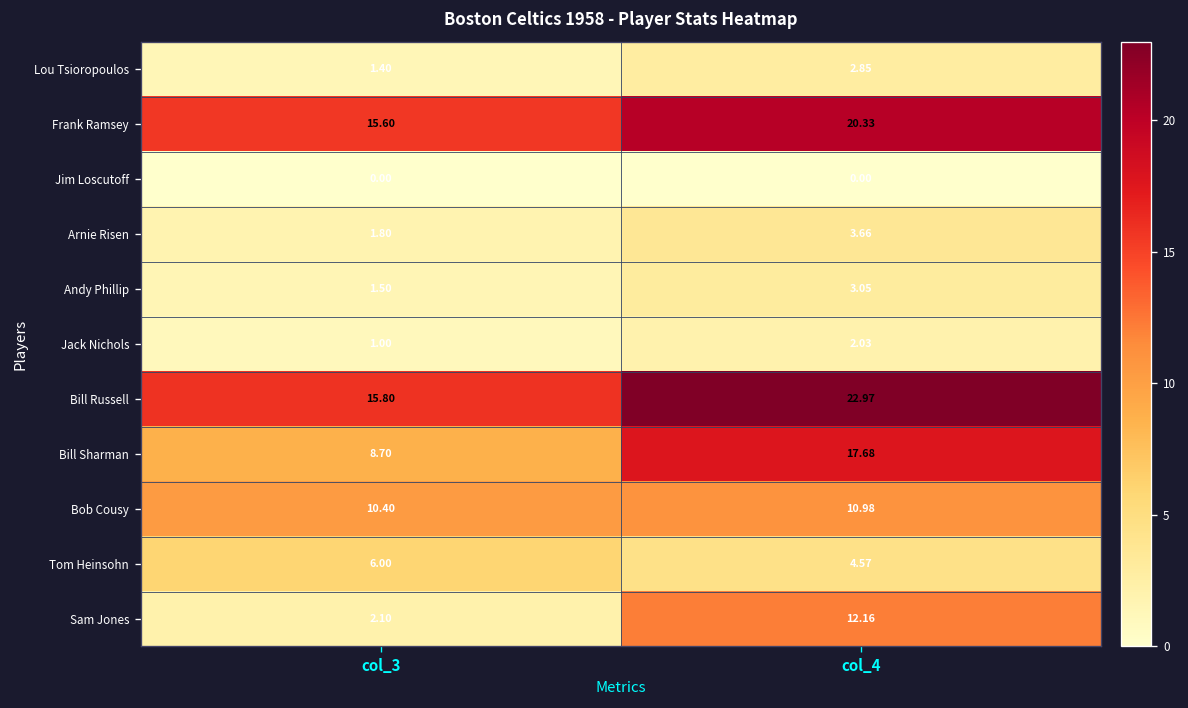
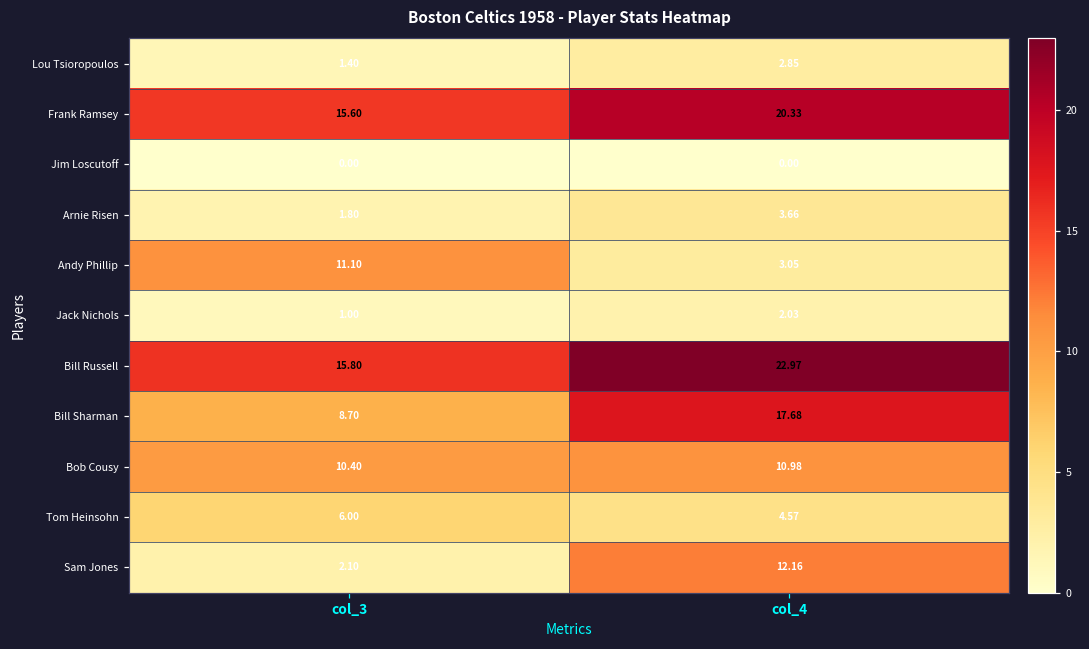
  {
    "Lou Tsioropoulos": {
      "col_3": 1.40,
      "col_4": 2.85
    },
    "Frank Ramsey": {
      "col_3": 15.60,
      "col_4": 20.33
    },
    "Jim Loscutoff": {
      "col_3": 0.00,
      "col_4": 0.00
    },
    "Arnie Risen": {
      "col_3": 1.80,
      "col_4": 3.66
    },
    "Andy Phillip": {
-     "col_3": 1.50,
+     "col_3": 11.10,
      "col_4": 3.05
    },
    "Jack Nichols": {
      "col_3": 1.00,
      "col_4": 2.03
    },
    "Bill Russell": {
      "col_3": 15.80,
      "col_4": 22.97
    },
    "Bill Sharman": {
      "col_3": 8.70,
      "col_4": 17.68
    },
    "Bob Cousy": {
      "col_3": 10.40,
      "col_4": 10.98
    },
    "Tom Heinsohn": {
      "col_3": 6.00,
      "col_4": 4.57
    },
    "Sam Jones": {
      "col_3": 2.10,
      "col_4": 12.16
    }
  }
